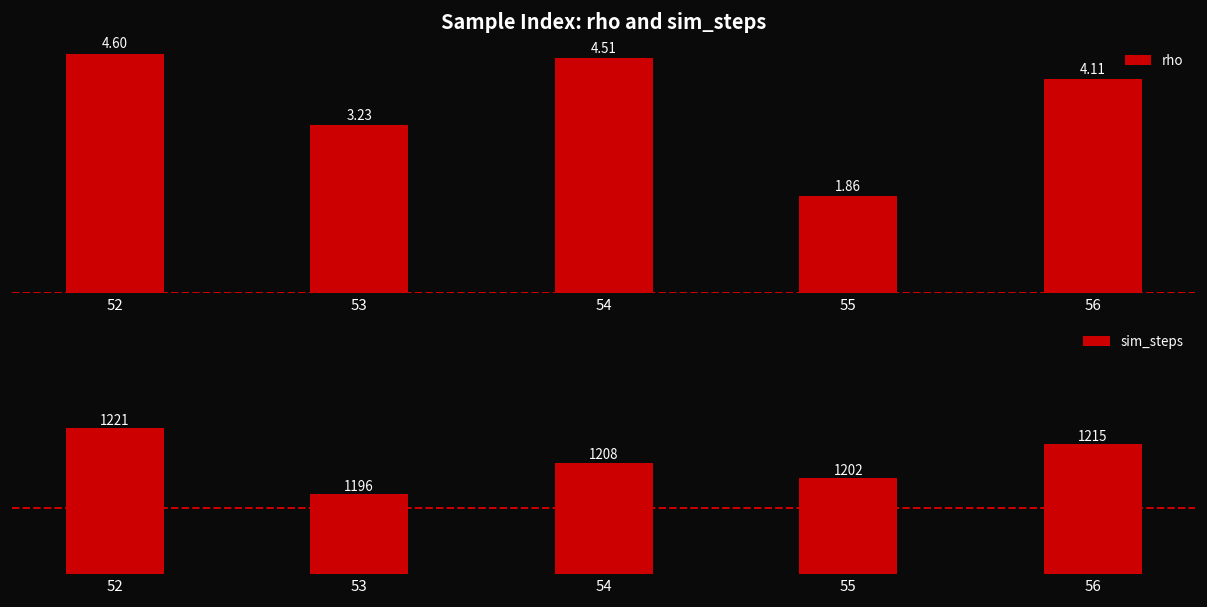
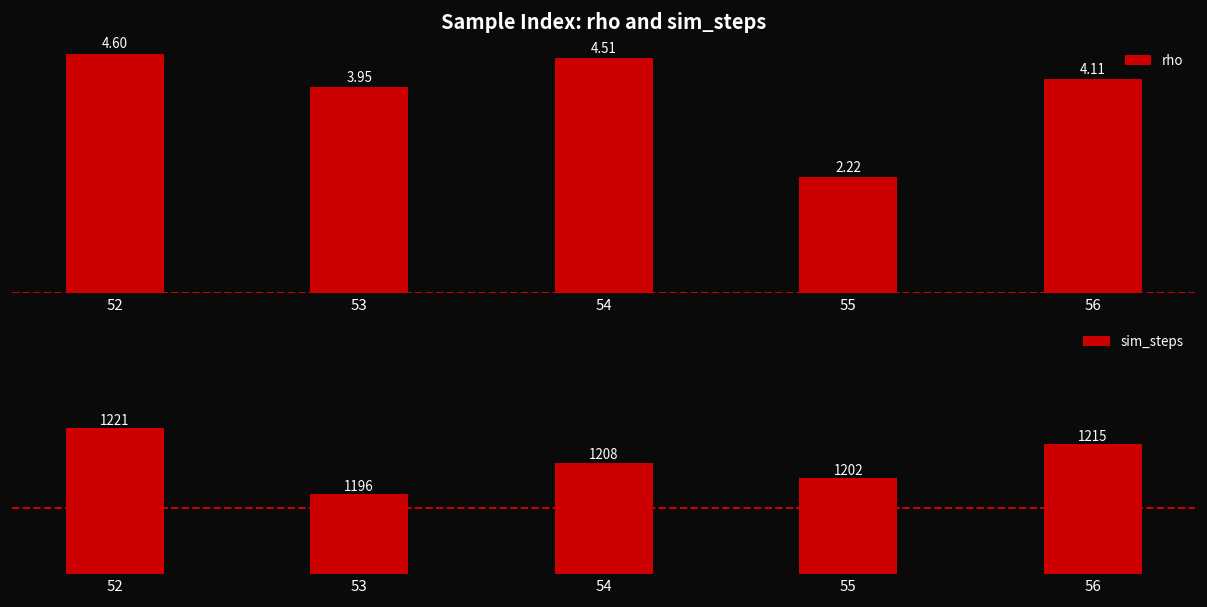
  {
    "Sample Index: rho and sim_steps": {
      "52": 4.60,
-     "53": 3.23,
+     "53": 3.95,
      "54": 4.51,
-     "55": 1.86,
+     "55": 2.22,
      "56": 4.11
    }
  }
